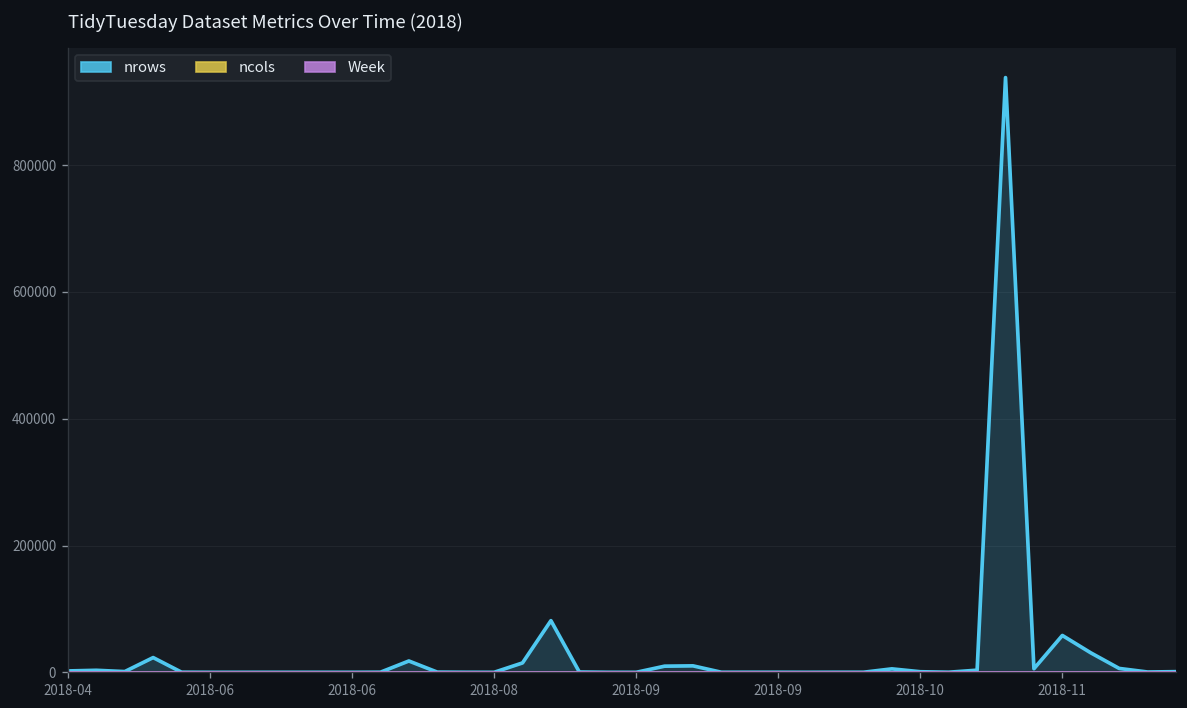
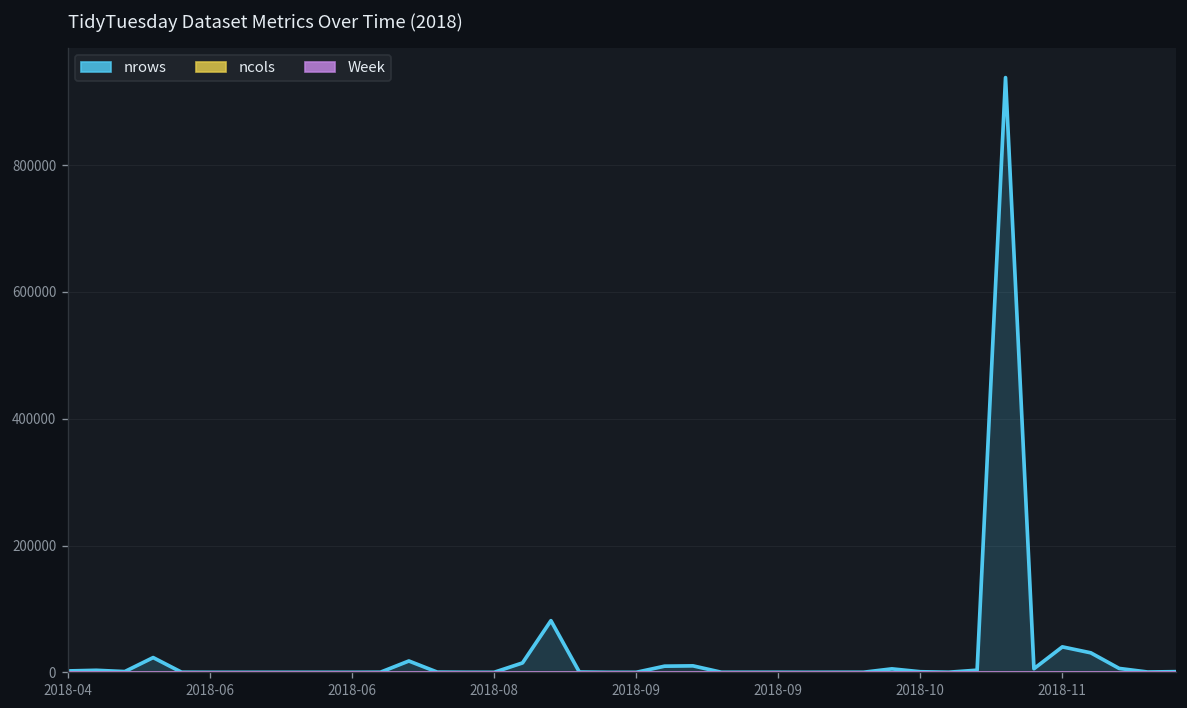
  {
    "nrows": {
-     "2018-11": 60000
+     "2018-11": 40000
    },
    "Week": {
      "2018-11": 0
    }
  }
